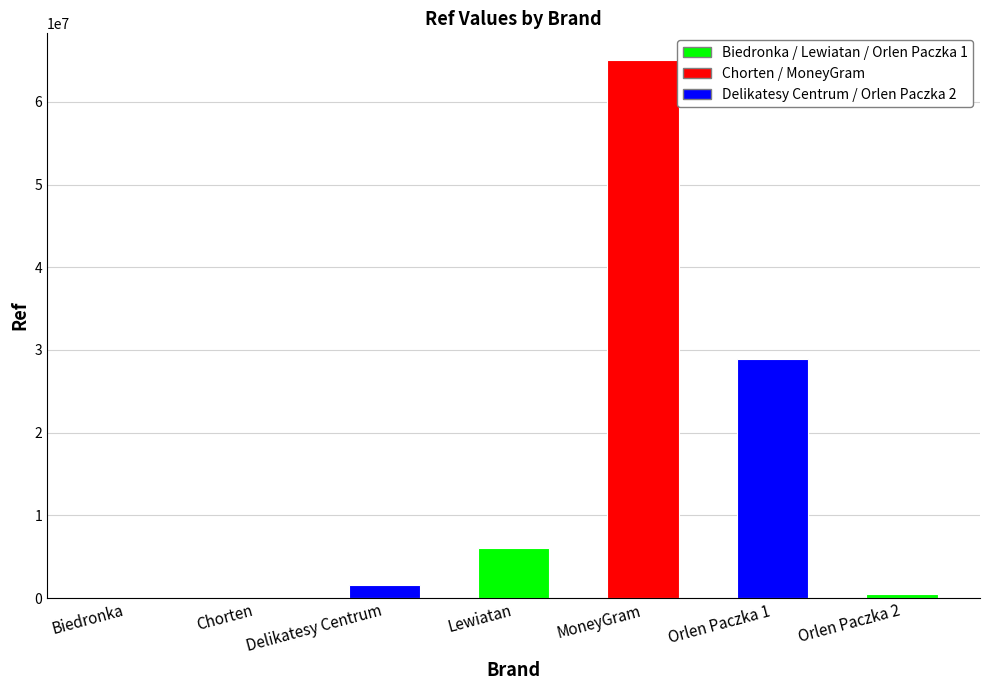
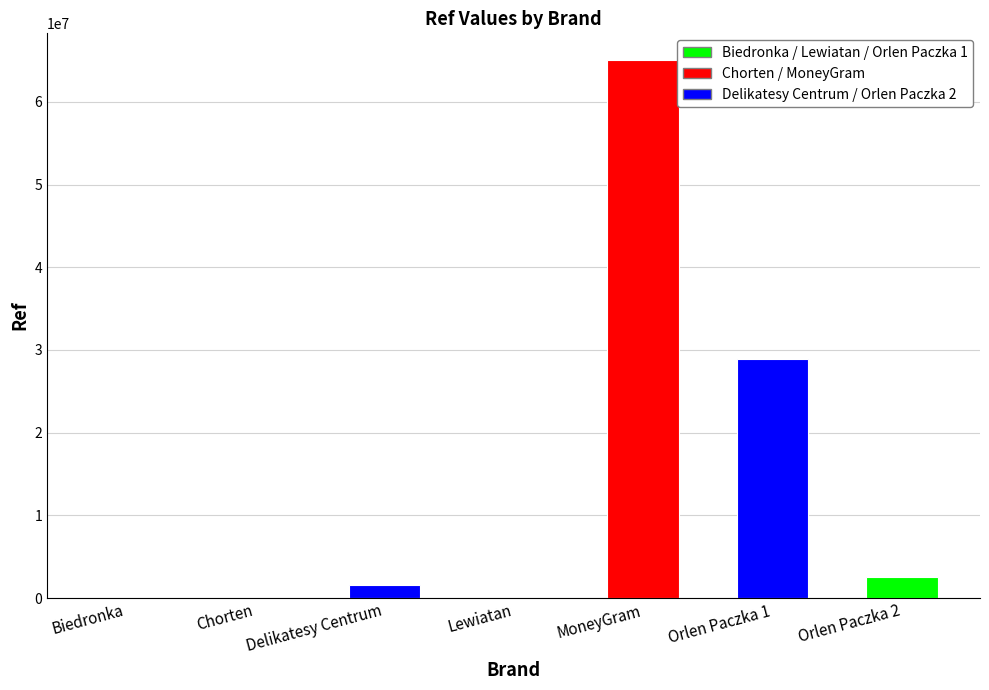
  {
    "Delikatesy Centrum": 2000000,
-   "Lewiatan": 6000000,
+   "Lewiatan": 0,
    "MoneyGram": 65000000,
    "Orlen Paczka 1": 29000000,
-   "Orlen Paczka 2": 0
+   "Orlen Paczka 2": 3000000
  }
